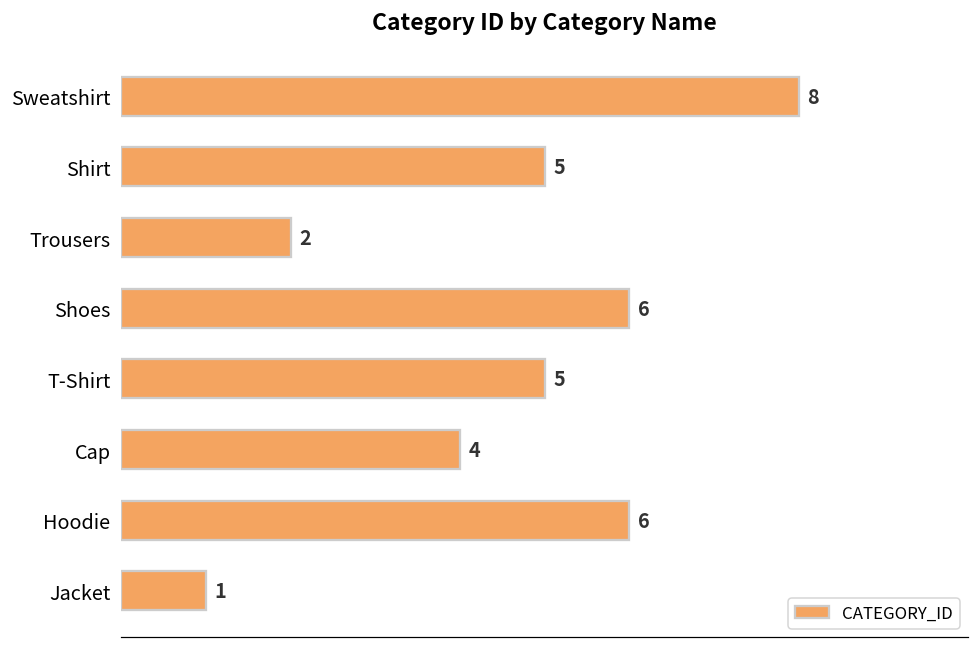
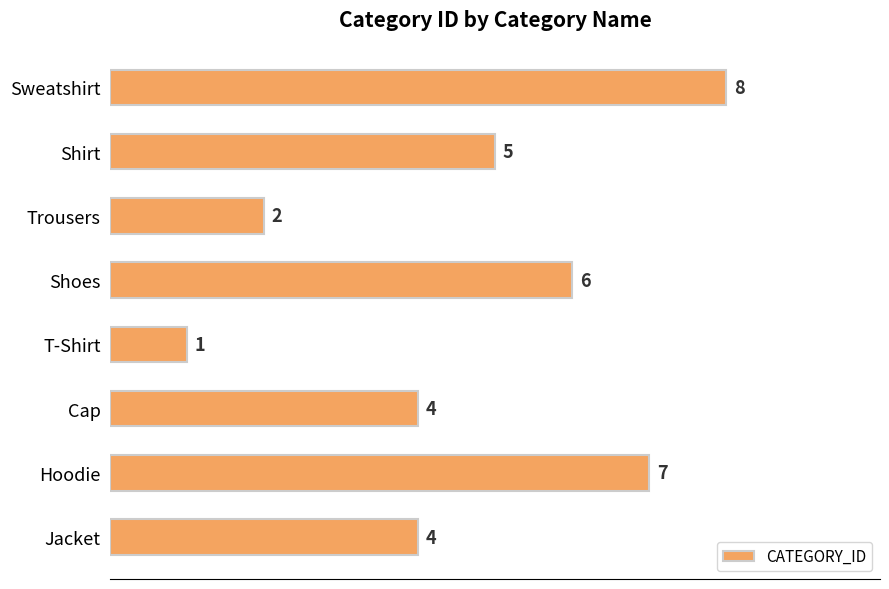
  {
    "Sweatshirt": 8,
    "Shirt": 5,
    "Trousers": 2,
    "Shoes": 6,
-   "T-Shirt": 5,
+   "T-Shirt": 1,
    "Cap": 4,
-   "Hoodie": 6,
-   "Jacket": 1
+   "Hoodie": 7,
+   "Jacket": 4
  }
